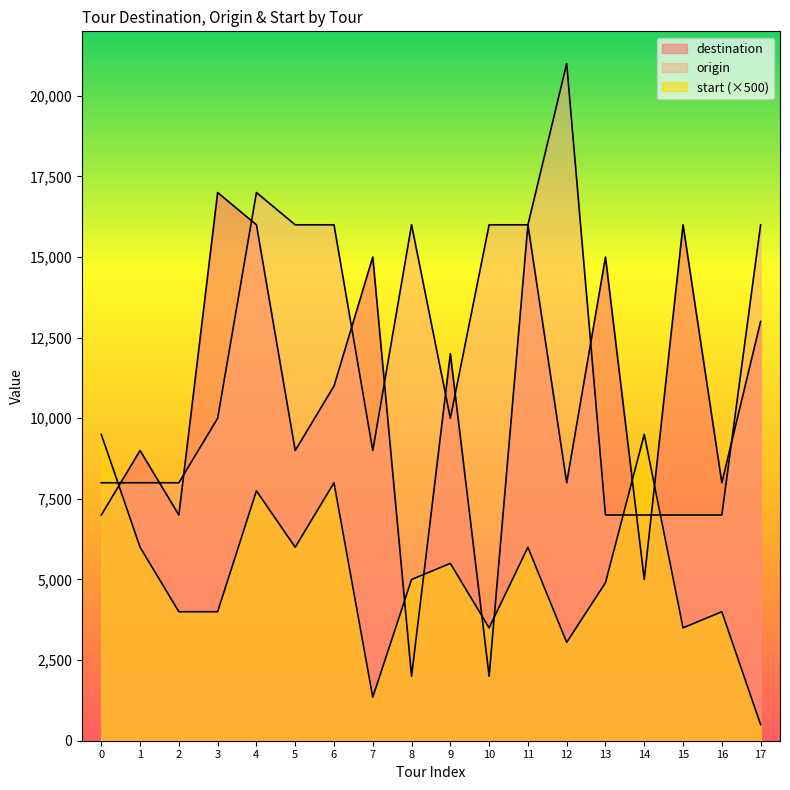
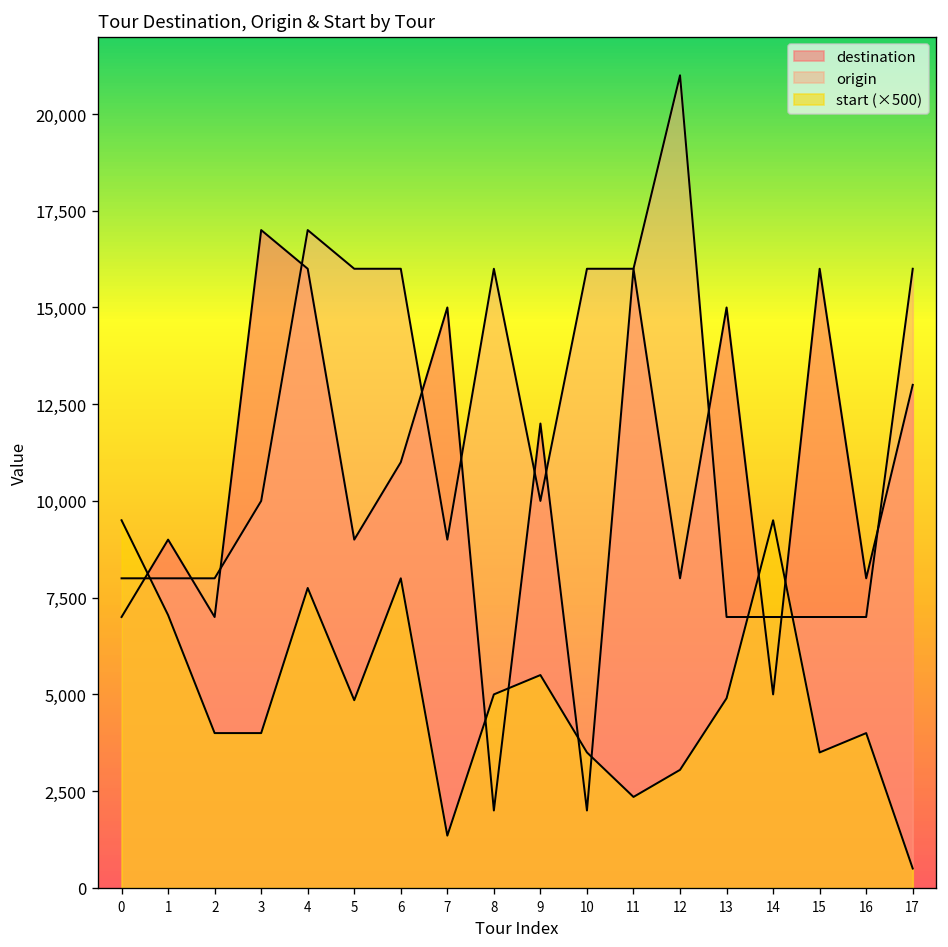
  {
    "start (×500)": {
      "0": "9,500",
-     "1": "6,000",
+     "1": "7,100",
      "2": "4,000",
      "3": "4,000",
      "4": "7,800",
-     "5": "6,000",
+     "5": "4,900",
      "6": "8,000",
      "7": "1,400",
      "8": "5,000",
      "9": "5,500",
      "10": "3,500",
-     "11": "6,000",
+     "11": "2,400",
      "12": "3,100",
      "13": "4,900",
      "14": "9,500",
      "15": "3,500",
      "16": "4,000",
      "17": "500"
    }
  }
